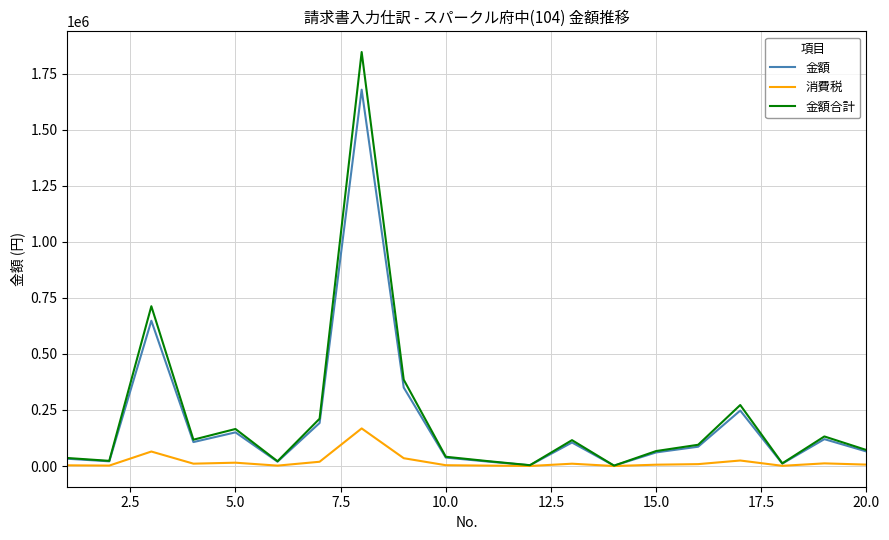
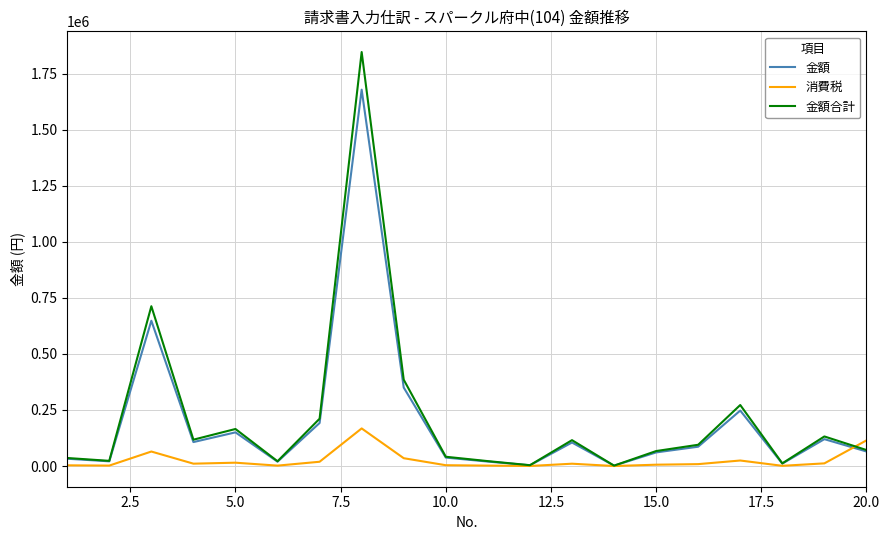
  {
    "金額": {
      "5.0": 150000
    },
    "消費税": {
      "5.0": 20000,
      "10.0": 0,
      "15.0": 10000,
-     "20.0": 10000
+     "20.0": 110000
    },
    "金額合計": {
      "5.0": 170000
    }
  }
